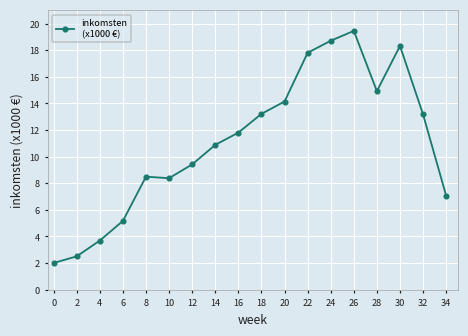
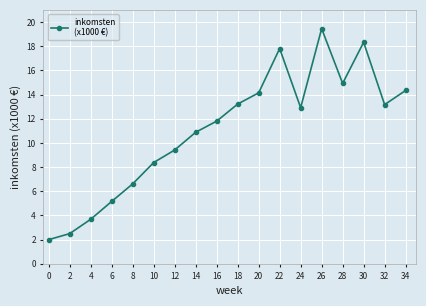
  {
    "0": 2.0,
    "2": 2.5,
    "4": 3.7,
    "6": 5.2,
-   "8": 8.5,
+   "8": 6.6,
    "10": 8.4,
    "12": 9.4,
    "14": 10.9,
    "16": 11.8,
    "18": 13.2,
    "20": 14.1,
    "22": 17.8,
-   "24": 18.7,
+   "24": 12.9,
    "26": 19.4,
    "28": 14.9,
    "30": 18.3,
    "32": 13.2,
-   "34": 7.1
+   "34": 14.3
  }
